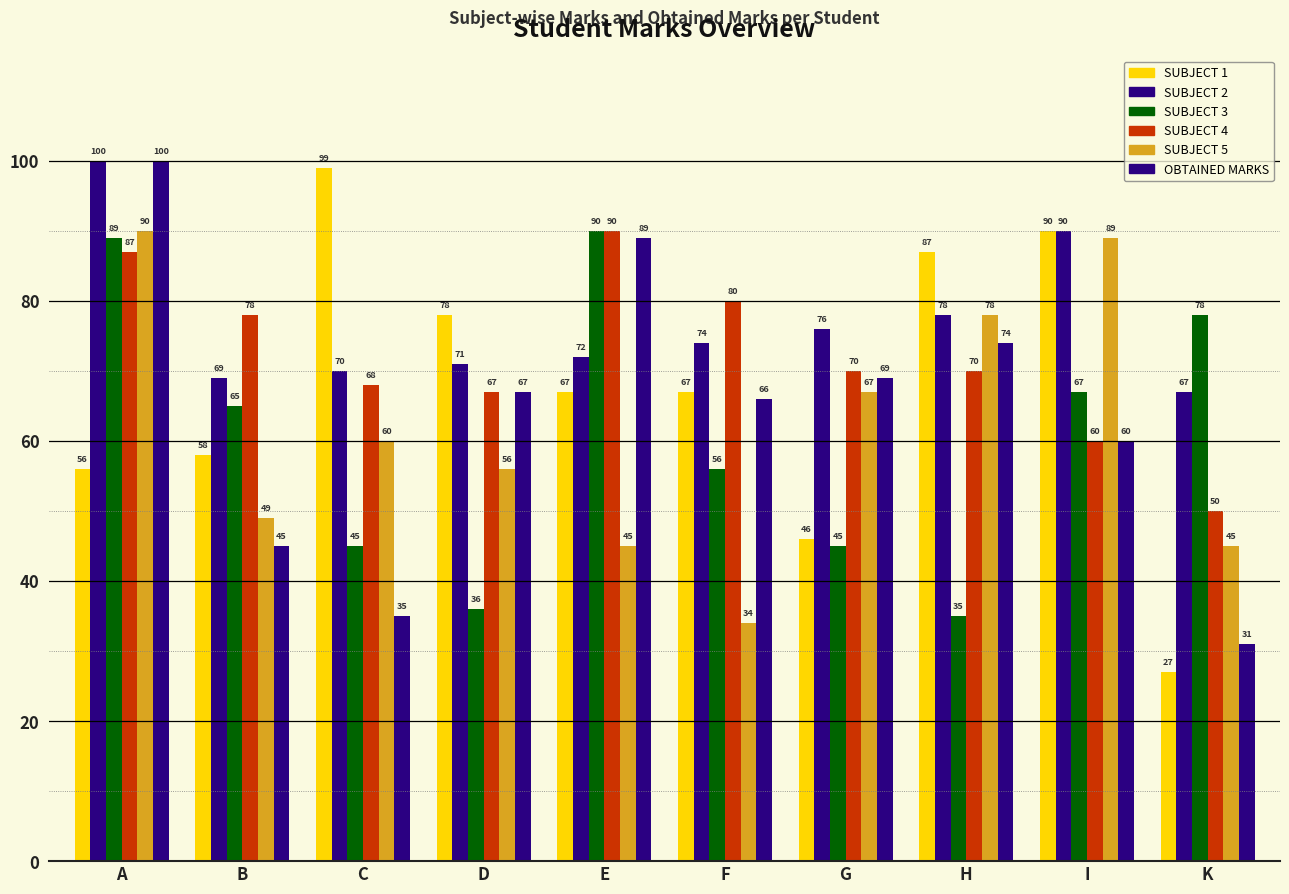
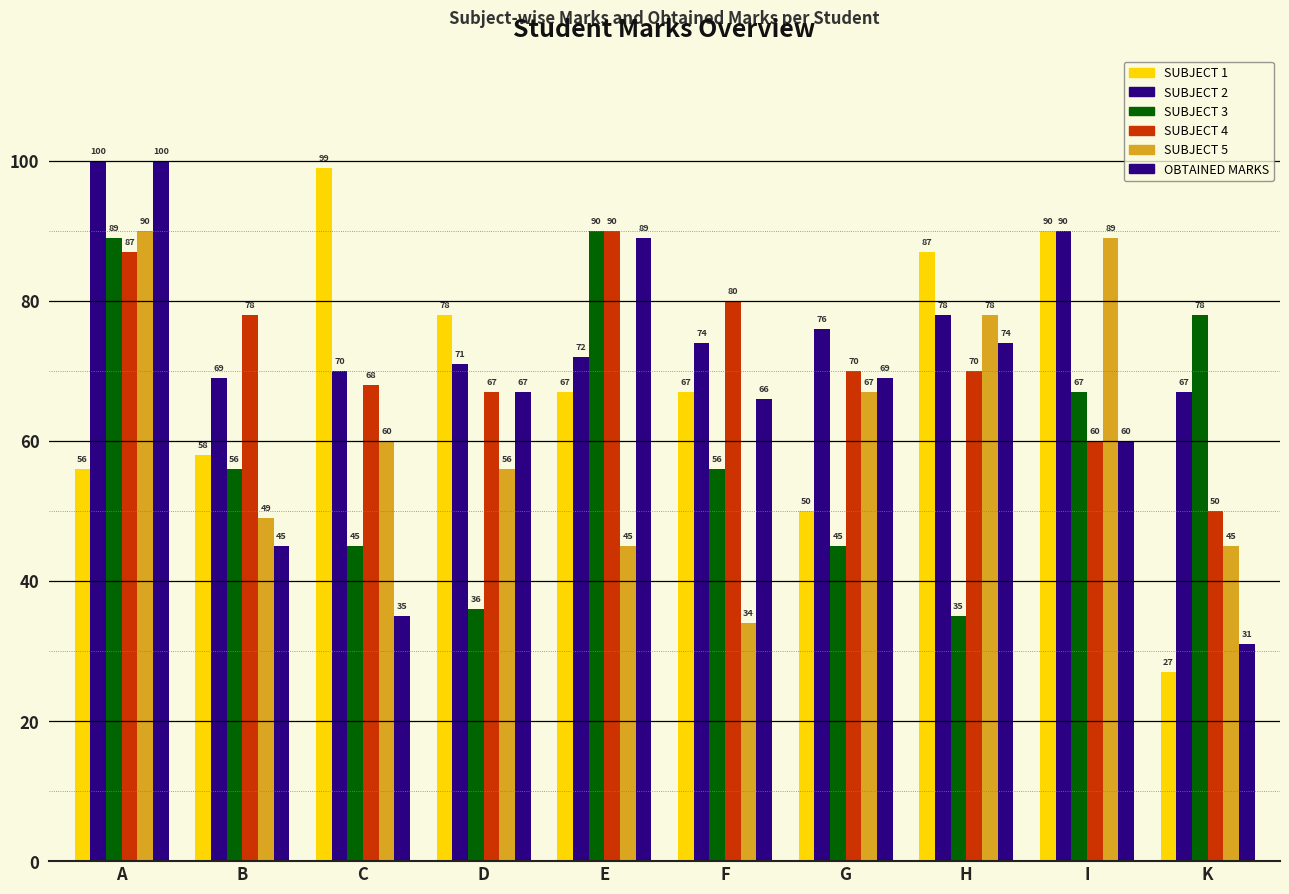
  {
    "SUBJECT 1": {
      "A": 56,
      "B": 58,
      "C": 99,
      "D": 78,
      "E": 67,
      "F": 67,
-     "G": 46,
+     "G": 50,
      "H": 87,
      "I": 90,
      "K": 27
    },
    "SUBJECT 3": {
      "A": 89,
-     "B": 65,
+     "B": 56,
      "C": 45,
      "D": 36,
      "E": 90,
      "F": 56,
      "G": 45,
      "H": 35,
      "I": 67,
      "K": 78
    },
    "SUBJECT 4": {
      "A": 87,
      "B": 78,
      "C": 68,
      "D": 67,
      "E": 90,
      "F": 80,
      "G": 70,
      "H": 70,
      "I": 60,
      "K": 50
    },
    "SUBJECT 5": {
      "A": 90,
      "B": 49,
      "C": 60,
      "D": 56,
      "E": 45,
      "F": 34,
      "G": 67,
      "H": 78,
      "I": 89,
      "K": 45
    }
  }
